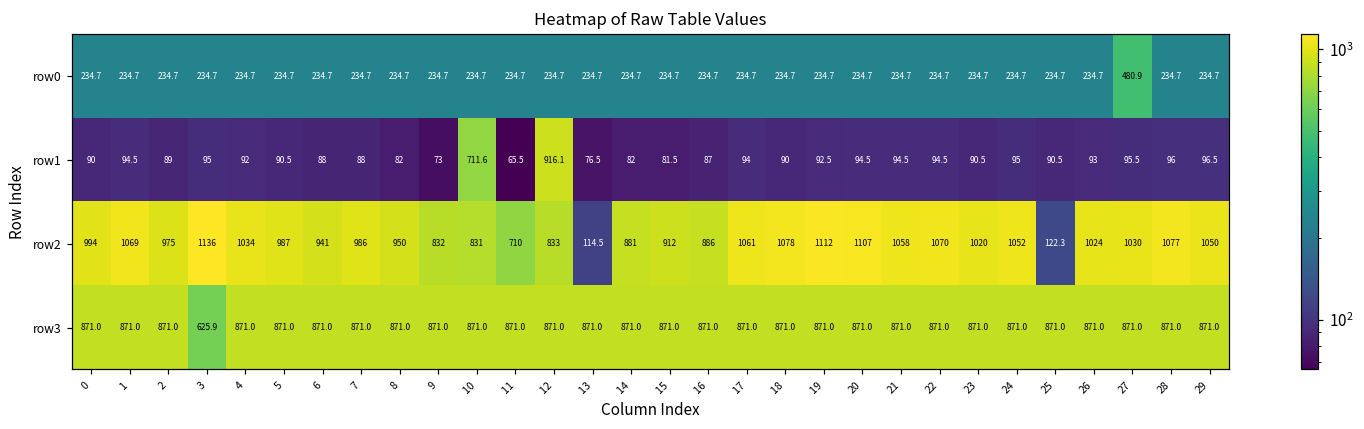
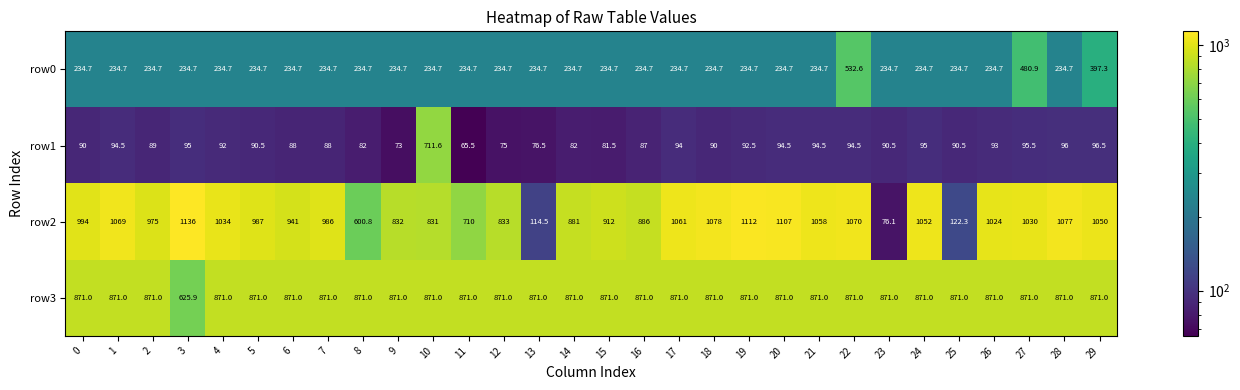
  {
    "row0": {
      "0": 234.7,
      "1": 234.7,
      "2": 234.7,
      "3": 234.7,
      "4": 234.7,
      "5": 234.7,
      "6": 234.7,
      "7": 234.7,
      "8": 234.7,
      "9": 234.7,
      "10": 234.7,
      "11": 234.7,
      "12": 234.7,
      "13": 234.7,
      "14": 234.7,
      "15": 234.7,
      "16": 234.7,
      "17": 234.7,
      "18": 234.7,
      "19": 234.7,
      "20": 234.7,
      "21": 234.7,
-     "22": 234.7,
+     "22": 532.6,
      "23": 234.7,
      "24": 234.7,
      "25": 234.7,
      "26": 234.7,
      "27": 480.9,
      "28": 234.7,
-     "29": 234.7
+     "29": 397.3
    },
    "row1": {
      "0": 90,
      "1": 94.5,
      "2": 89,
      "3": 95,
      "4": 92,
      "5": 90.5,
      "6": 88,
      "7": 88,
      "8": 82,
      "9": 73,
      "10": 711.6,
      "11": 65.5,
-     "12": 916.1,
+     "12": 75,
      "13": 76.5,
      "14": 82,
      "15": 81.5,
      "16": 87,
      "17": 94,
      "18": 90,
      "19": 92.5,
      "20": 94.5,
      "21": 94.5,
      "22": 94.5,
      "23": 90.5,
      "24": 95,
      "25": 90.5,
      "26": 93,
      "27": 95.5,
      "28": 96,
      "29": 96.5
    },
    "row2": {
      "0": 994,
      "1": 1069,
      "2": 975,
      "3": 1136,
      "4": 1034,
      "5": 987,
      "6": 941,
      "7": 986,
-     "8": 950,
+     "8": 600.8,
      "9": 832,
      "10": 831,
      "11": 710,
      "12": 833,
      "13": 114.5,
      "14": 881,
      "15": 912,
      "16": 886,
      "17": 1061,
      "18": 1078,
      "19": 1112,
      "20": 1107,
      "21": 1058,
      "22": 1070,
-     "23": 1020,
+     "23": 76.1,
      "24": 1052,
      "25": 122.3,
      "26": 1024,
      "27": 1030,
      "28": 1077,
      "29": 1050
    },
    "row3": {
      "0": 871.0,
      "1": 871.0,
      "2": 871.0,
      "3": 625.9,
      "4": 871.0,
      "5": 871.0,
      "6": 871.0,
      "7": 871.0,
      "8": 871.0,
      "9": 871.0,
      "10": 871.0,
      "11": 871.0,
      "12": 871.0,
      "13": 871.0,
      "14": 871.0,
      "15": 871.0,
      "16": 871.0,
      "17": 871.0,
      "18": 871.0,
      "19": 871.0,
      "20": 871.0,
      "21": 871.0,
      "22": 871.0,
      "23": 871.0,
      "24": 871.0,
      "25": 871.0,
      "26": 871.0,
      "27": 871.0,
      "28": 871.0,
      "29": 871.0
    }
  }
